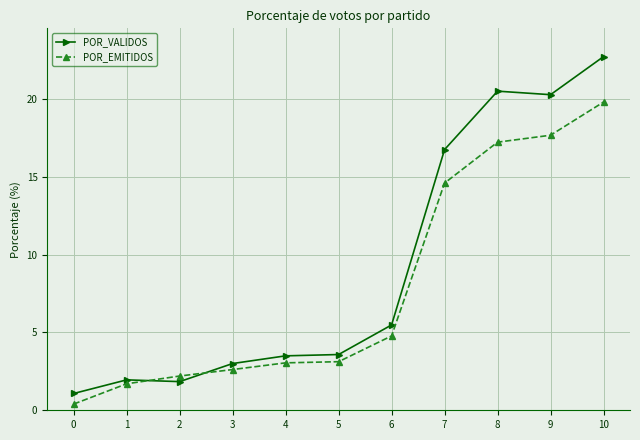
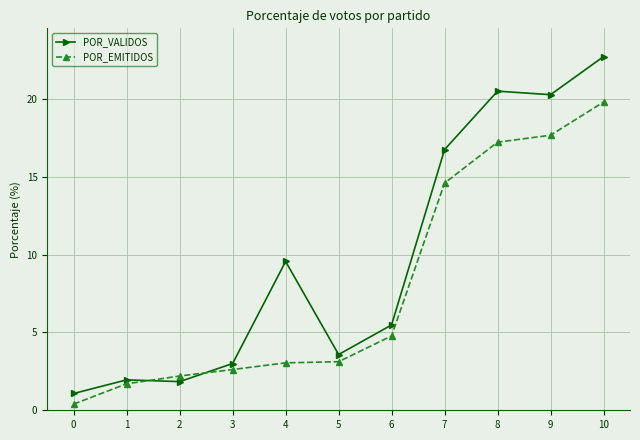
  {
    "POR_VALIDOS": {
      "0": 1.1,
      "1": 2.0,
      "2": 1.8,
      "3": 3.0,
-     "4": 3.5,
+     "4": 9.6,
      "5": 3.6,
      "6": 5.5,
      "7": 16.7,
      "8": 20.5,
      "9": 20.3,
      "10": 22.7
    },
    "POR_EMITIDOS": {
      "0": 0.4,
      "1": 1.7,
      "2": 2.2,
      "3": 2.6,
      "4": 3.0,
      "5": 3.1,
      "6": 4.8,
      "7": 14.6,
      "8": 17.2,
      "9": 17.7,
      "10": 19.8
    }
  }
